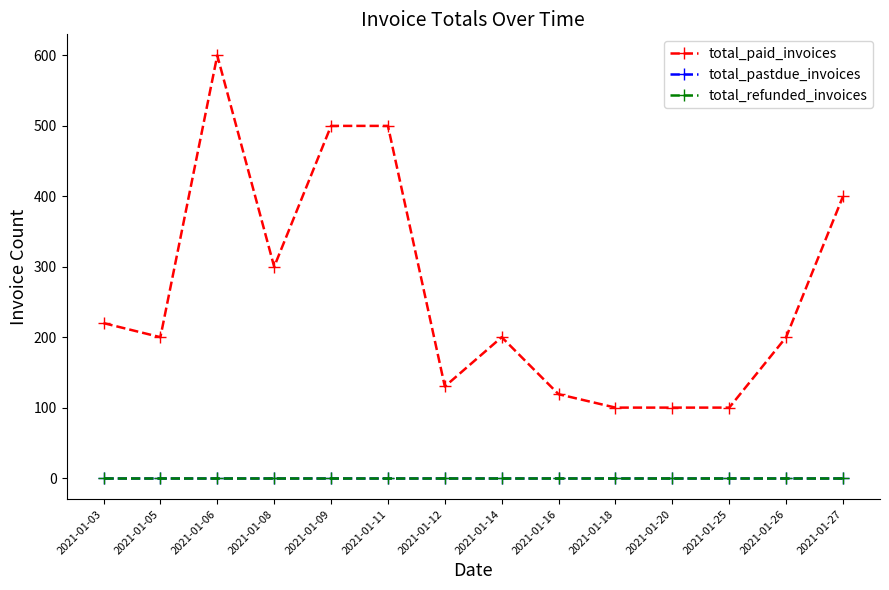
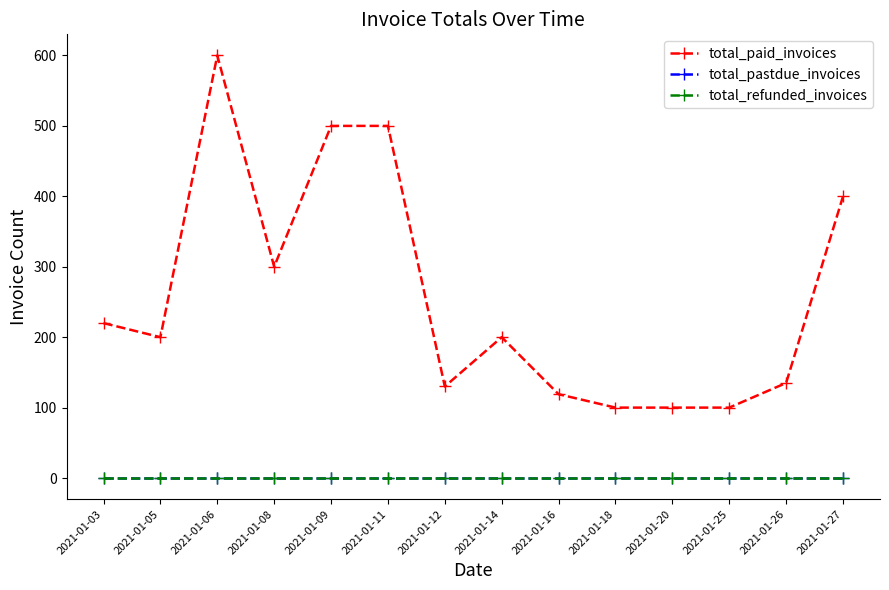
  {
    "total_paid_invoices": {
      "2021-01-03": 220,
      "2021-01-05": 200,
      "2021-01-06": 600,
      "2021-01-08": 300,
      "2021-01-09": 500,
      "2021-01-11": 500,
      "2021-01-12": 130,
      "2021-01-14": 200,
      "2021-01-16": 120,
      "2021-01-18": 100,
      "2021-01-20": 100,
      "2021-01-25": 100,
-     "2021-01-26": 200,
+     "2021-01-26": 140,
      "2021-01-27": 400
    },
    "total_refunded_invoices": {
      "2021-01-03": 0,
      "2021-01-05": 0,
      "2021-01-06": 0,
      "2021-01-08": 0,
      "2021-01-09": 0,
      "2021-01-11": 0,
      "2021-01-12": 0,
      "2021-01-14": 0,
      "2021-01-16": 0,
      "2021-01-18": 0,
      "2021-01-20": 0,
      "2021-01-25": 0,
      "2021-01-26": 0,
      "2021-01-27": 0
    }
  }
